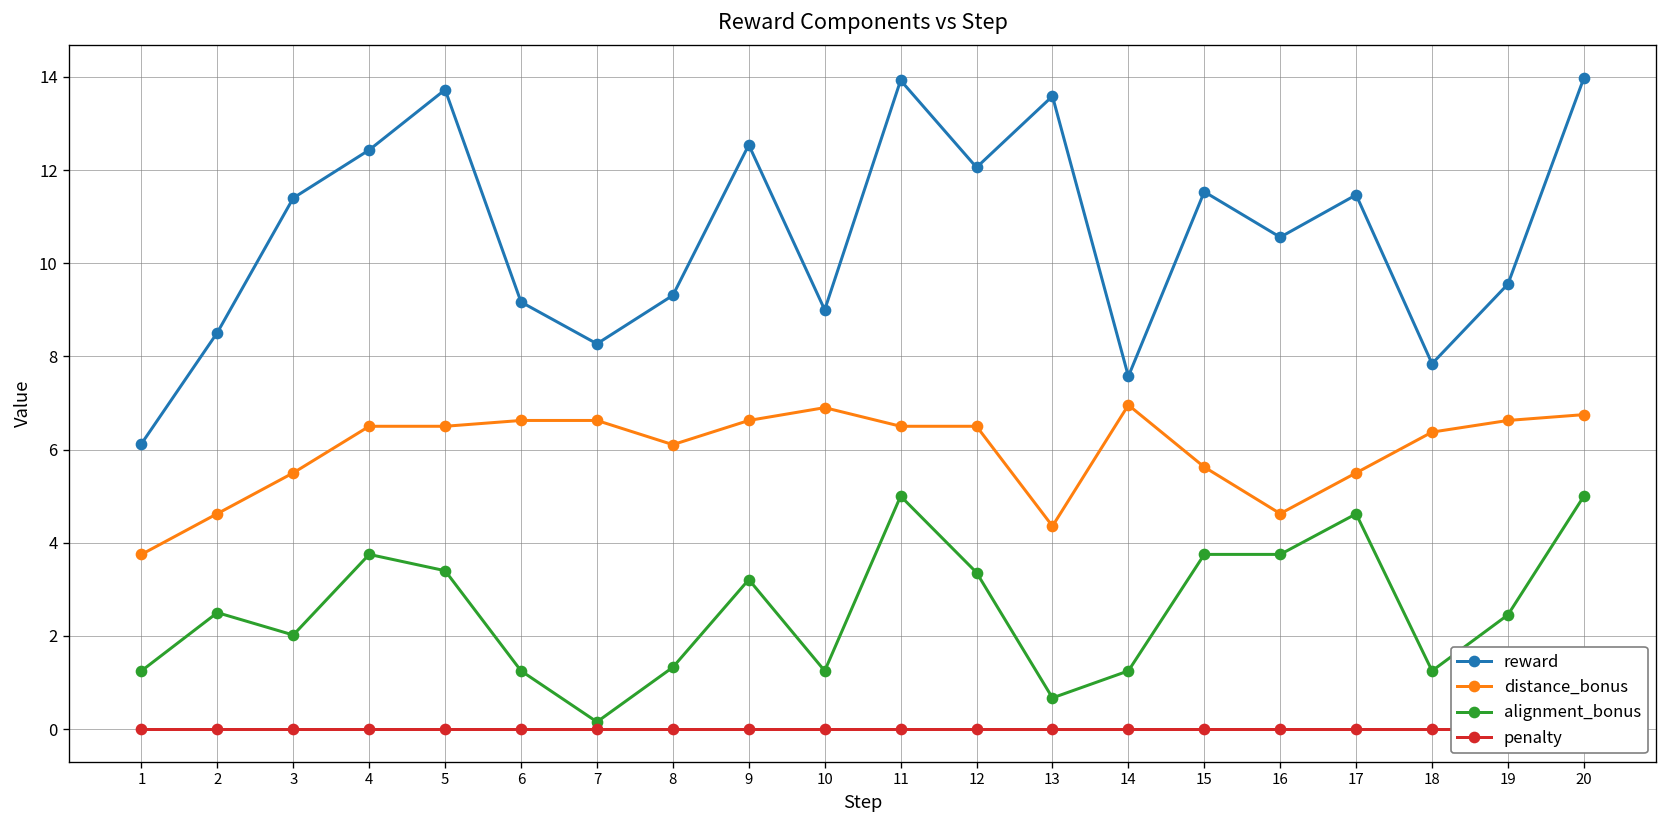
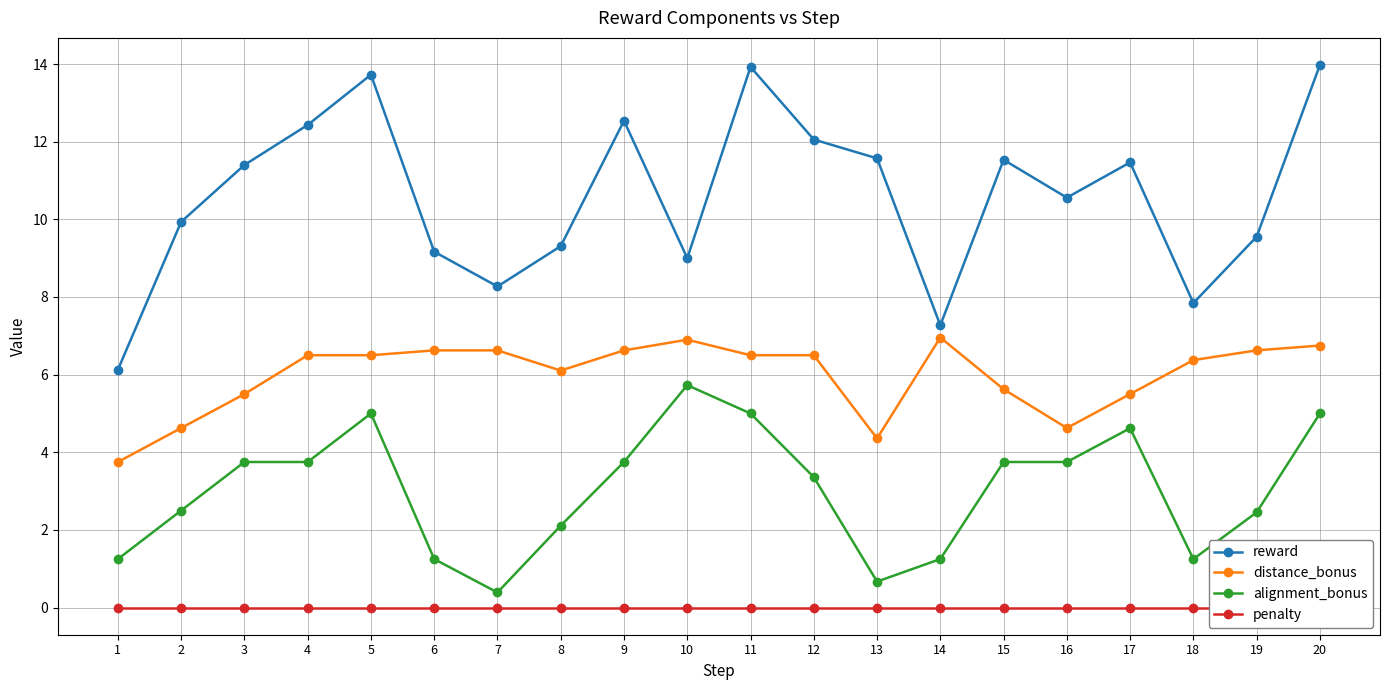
  {
    "reward": {
      "1": 6.1,
-     "2": 8.5,
+     "2": 9.9,
      "3": 11.4,
      "4": 12.4,
      "5": 13.7,
      "6": 9.2,
      "7": 8.3,
      "8": 9.3,
      "9": 12.5,
      "10": 9.0,
      "11": 13.9,
      "12": 12.1,
-     "13": 13.6,
-     "14": 7.6,
+     "13": 11.6,
+     "14": 7.3,
      "15": 11.5,
      "16": 10.6,
      "17": 11.5,
      "18": 7.8,
      "19": 9.6,
      "20": 14.0
    },
    "distance_bonus": {
      "1": 3.8,
      "2": 4.6,
      "3": 5.5,
      "4": 6.5,
      "5": 6.5,
      "6": 6.6,
      "7": 6.6,
      "8": 6.1,
      "9": 6.6,
      "10": 6.9,
      "11": 6.5,
      "12": 6.5,
      "13": 4.4,
      "14": 7.0,
      "15": 5.6,
      "16": 4.6,
      "17": 5.5,
      "18": 6.4,
      "19": 6.6,
      "20": 6.8
    },
    "alignment_bonus": {
      "1": 1.3,
      "2": 2.5,
-     "3": 2.0,
+     "3": 3.8,
      "4": 3.8,
-     "5": 3.4,
+     "5": 5.0,
      "6": 1.3,
-     "7": 0.2,
-     "8": 1.3,
-     "9": 3.2,
-     "10": 1.3,
+     "7": 0.4,
+     "8": 2.1,
+     "9": 3.8,
+     "10": 5.7,
      "11": 5.0,
      "12": 3.4,
      "13": 0.7,
      "14": 1.3,
      "15": 3.8,
      "16": 3.8,
      "17": 4.6,
      "18": 1.3,
      "19": 2.5,
      "20": 5.0
    },
    "penalty": {
      "1": 0.0,
      "2": 0.0,
      "3": 0.0,
      "4": 0.0,
      "5": 0.0,
      "6": 0.0,
      "7": 0.0,
      "8": 0.0,
      "9": 0.0,
      "10": 0.0,
      "11": 0.0,
      "12": 0.0,
      "13": 0.0,
      "14": 0.0,
      "15": 0.0,
      "16": 0.0,
      "17": 0.0,
      "18": 0.0
    }
  }
